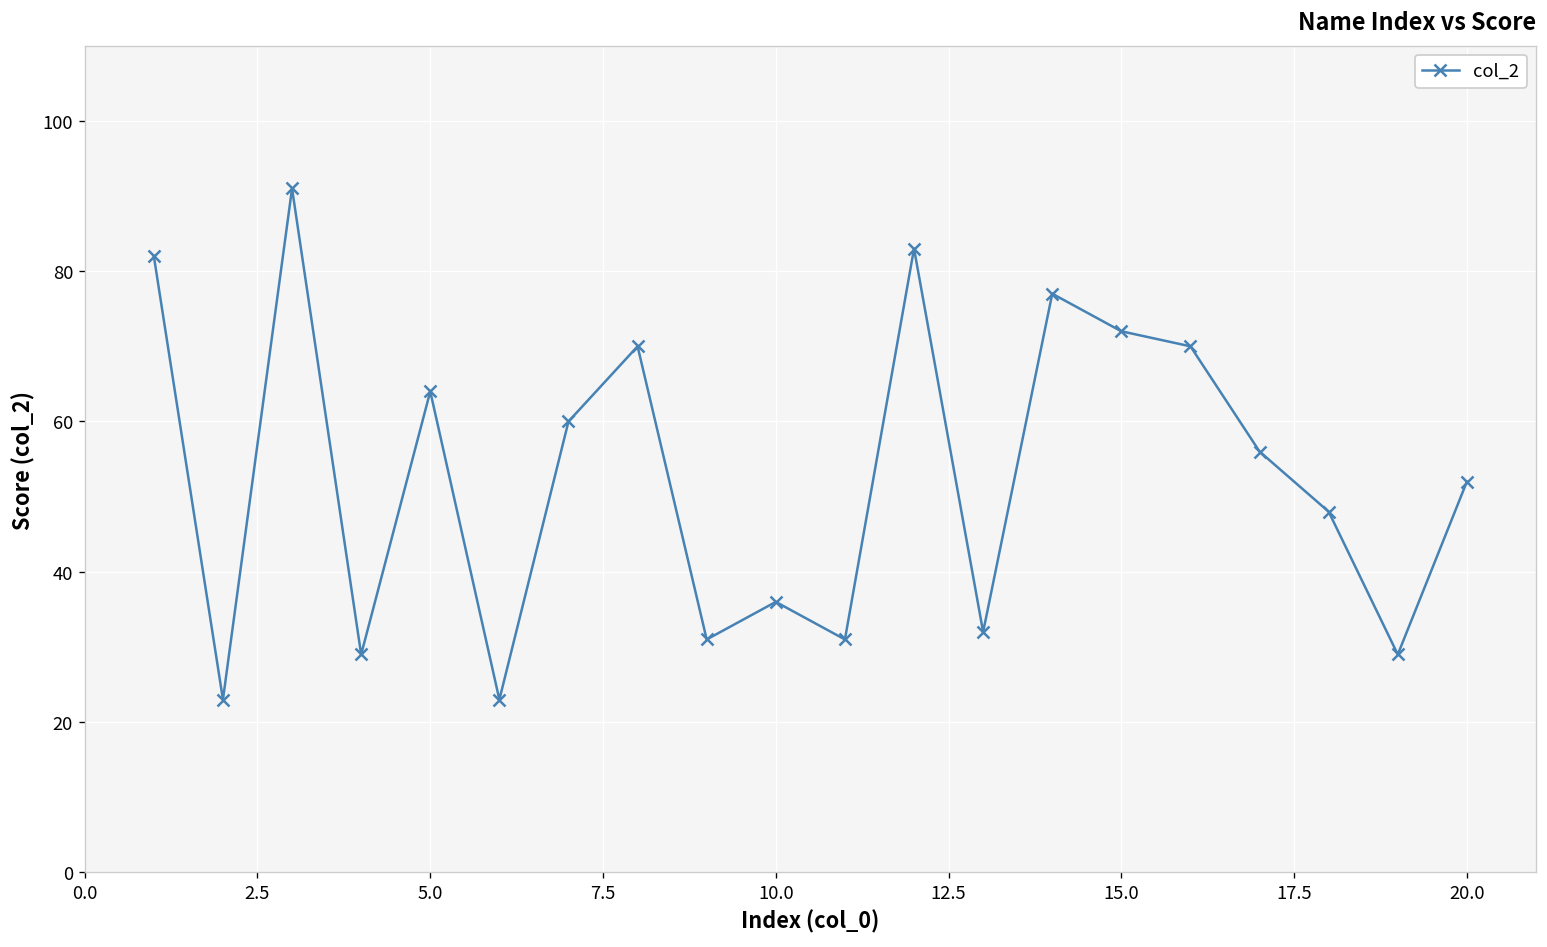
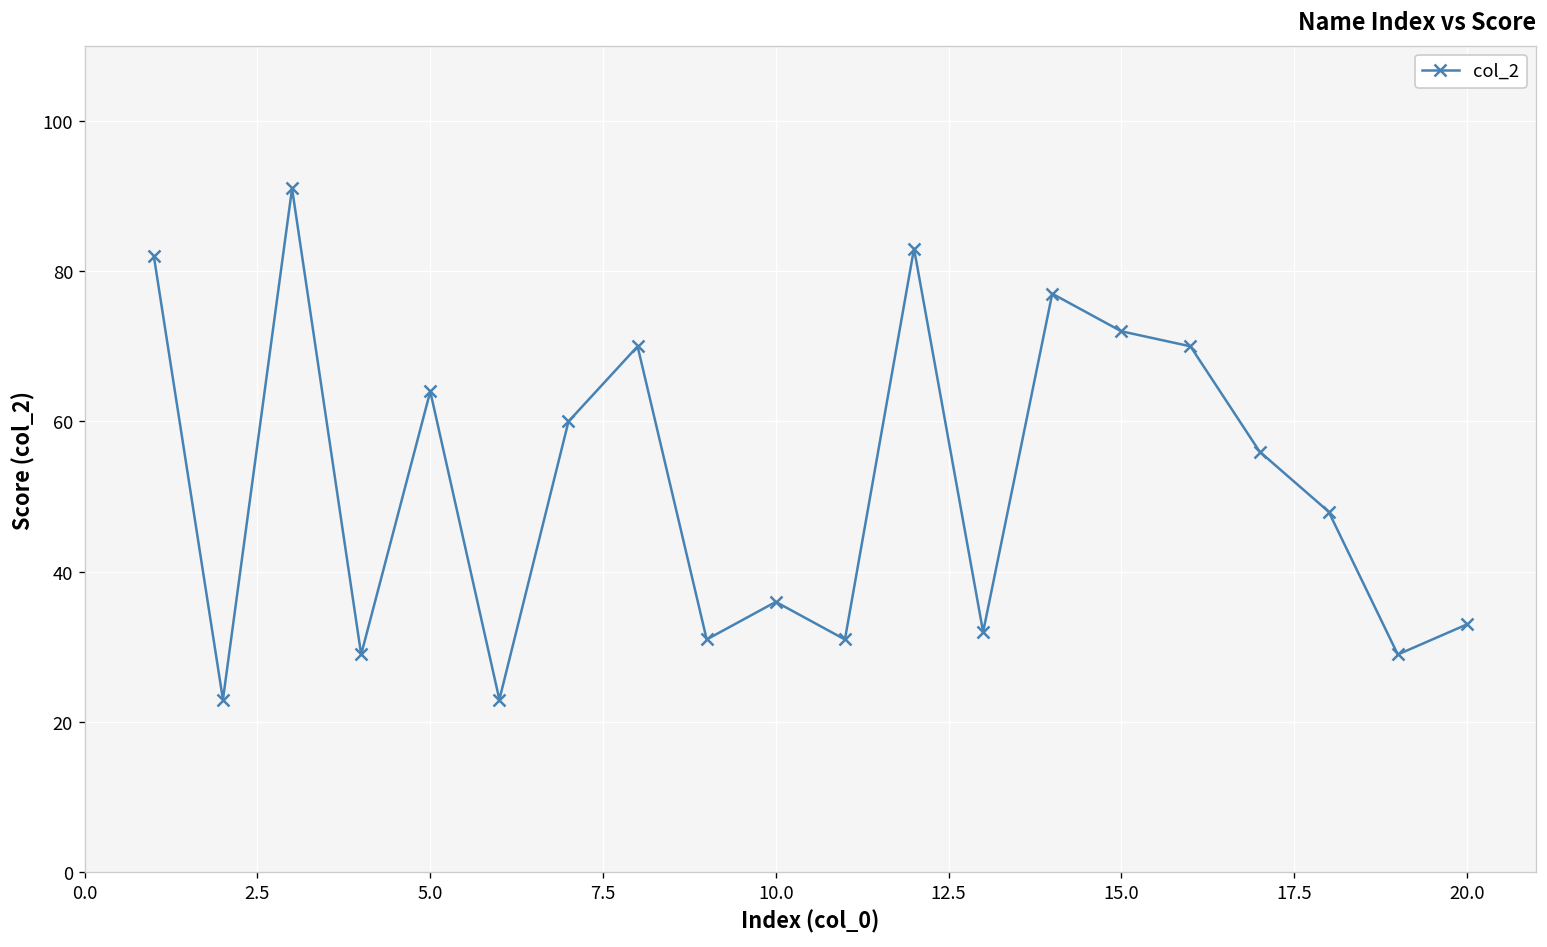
  {
    "5.0": 64,
    "10.0": 36,
    "15.0": 72,
-   "20.0": 52
+   "20.0": 33
  }
